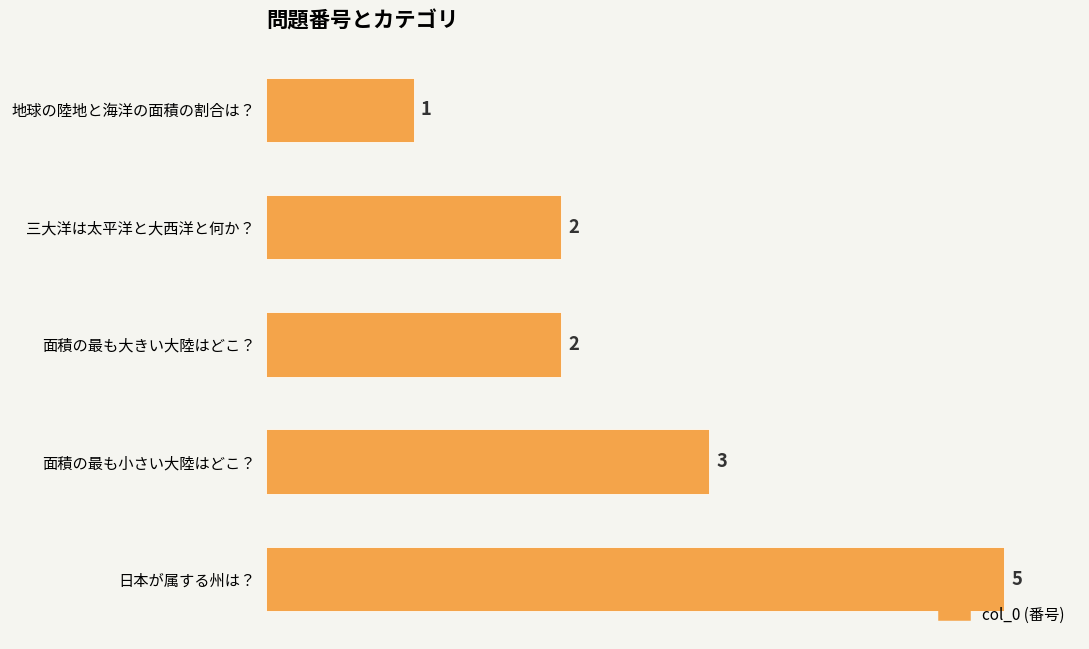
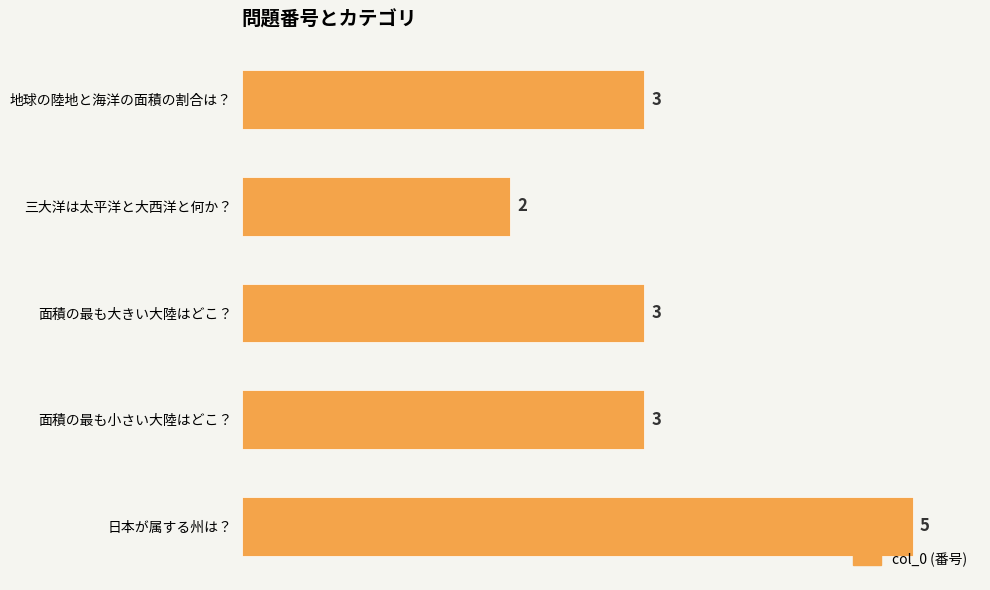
  {
-   "地球の陸地と海洋の面積の割合は？": 1,
+   "地球の陸地と海洋の面積の割合は？": 3,
    "三大洋は太平洋と大西洋と何か？": 2,
-   "面積の最も大きい大陸はどこ？": 2,
+   "面積の最も大きい大陸はどこ？": 3,
    "面積の最も小さい大陸はどこ？": 3,
    "日本が属する州は？": 5
  }
